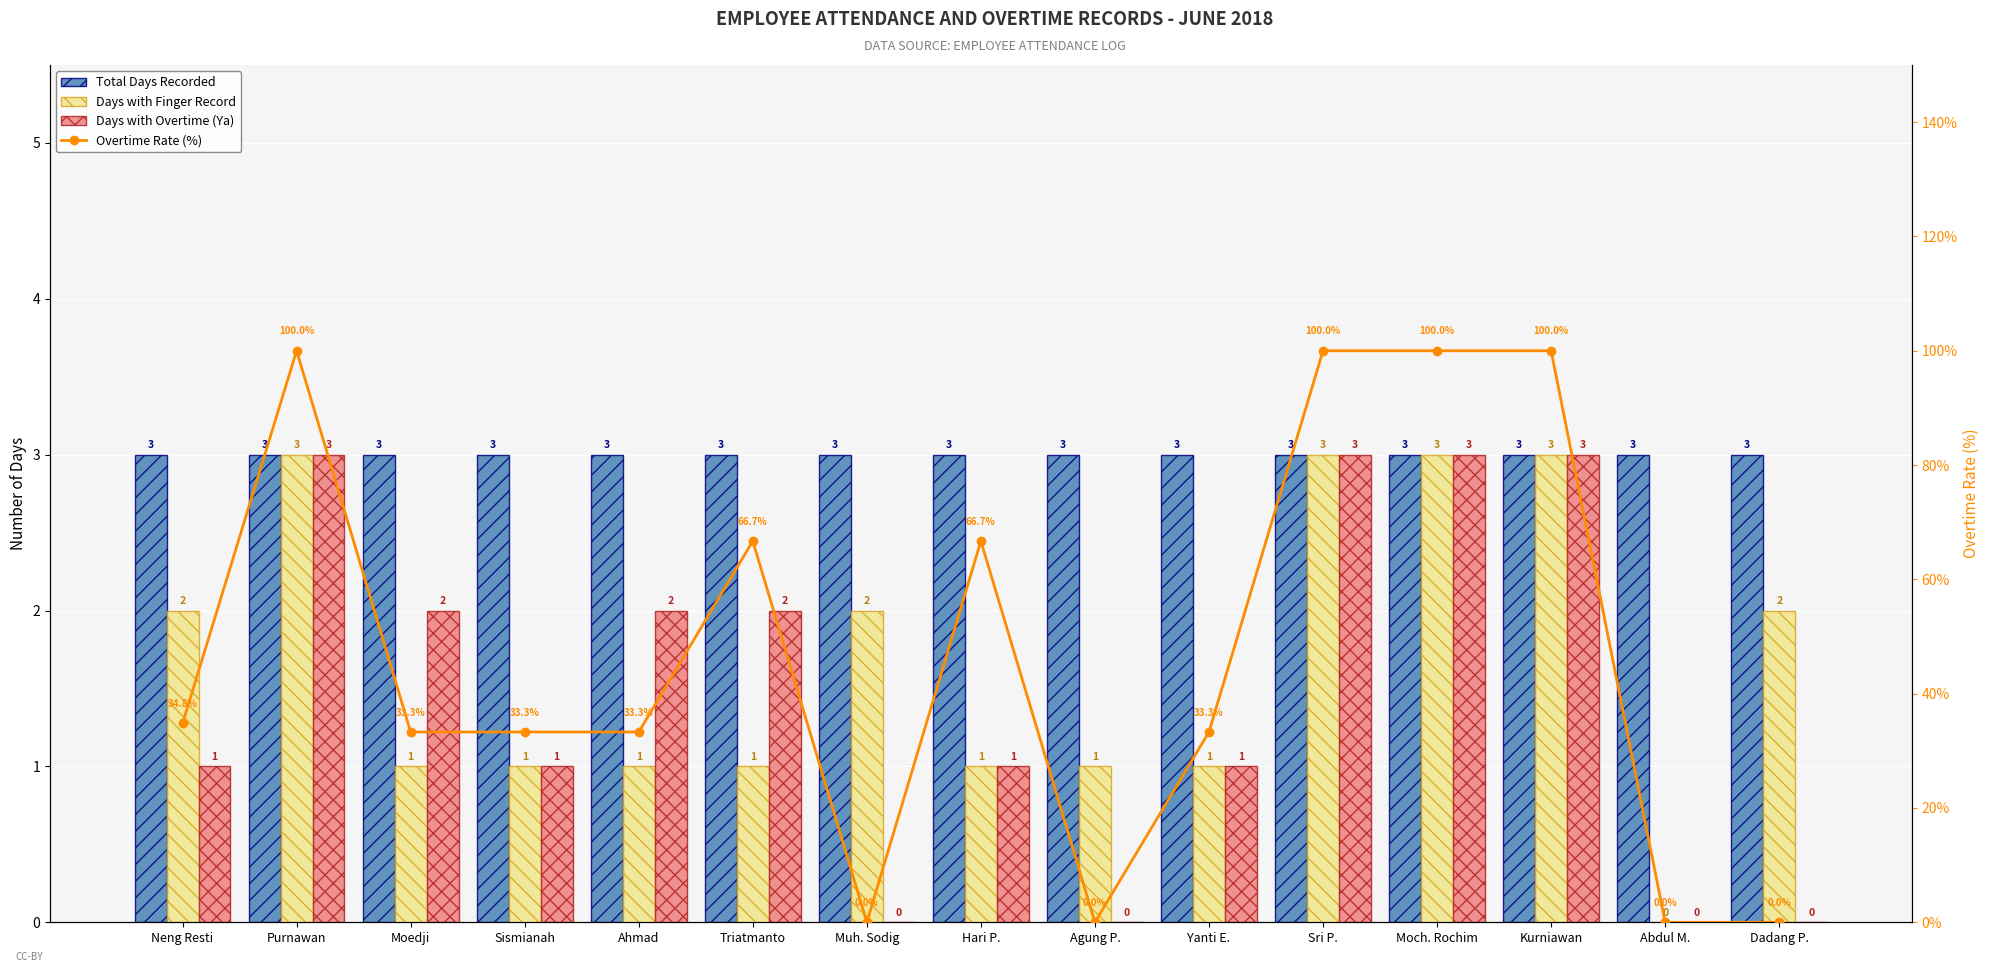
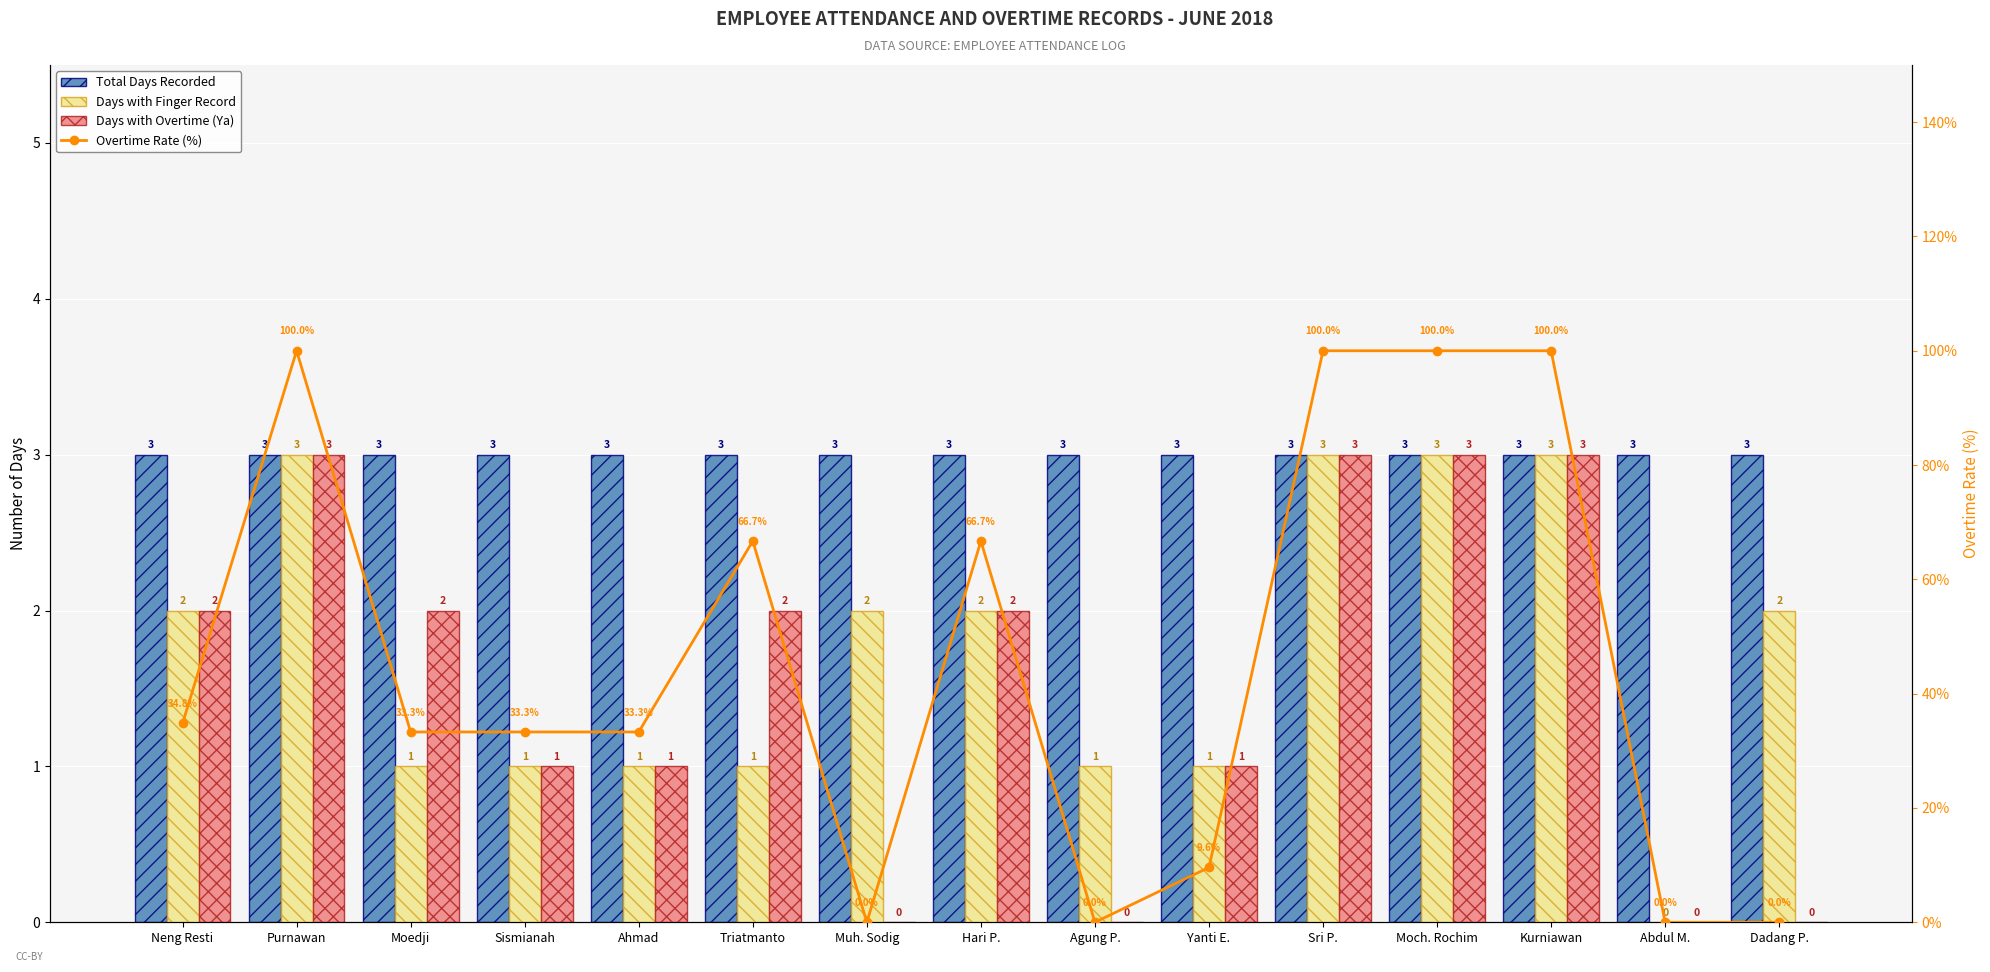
  {
    "Total Days Recorded": {
      "Neng Resti": "3",
      "Purnawan": "3",
      "Moedji": "3",
      "Sismianah": "3",
      "Ahmad": "3",
      "Triatmanto": "3",
      "Muh. Sodig": "3",
      "Hari P.": "3",
      "Agung P.": "3",
      "Yanti E.": "3",
      "Sri P.": "3",
      "Moch. Rochim": "3",
      "Kurniawan": "3",
      "Abdul M.": "3",
      "Dadang P.": "3"
    },
    "Days with Finger Record": {
      "Neng Resti": "2",
      "Purnawan": "3",
      "Moedji": "1",
      "Sismianah": "1",
      "Ahmad": "1",
      "Triatmanto": "1",
      "Muh. Sodig": "2",
-     "Hari P.": "1",
+     "Hari P.": "2",
      "Agung P.": "1",
      "Yanti E.": "1",
      "Sri P.": "3",
      "Moch. Rochim": "3",
      "Kurniawan": "3",
      "Abdul M.": "0",
      "Dadang P.": "2"
    },
    "Days with Overtime (Ya)": {
-     "Neng Resti": "1",
+     "Neng Resti": "2",
      "Purnawan": "3",
      "Moedji": "2",
      "Sismianah": "1",
-     "Ahmad": "2",
+     "Ahmad": "1",
      "Triatmanto": "2",
      "Muh. Sodig": "0",
-     "Hari P.": "1",
+     "Hari P.": "2",
      "Agung P.": "0",
      "Yanti E.": "1",
      "Sri P.": "3",
      "Moch. Rochim": "3",
      "Kurniawan": "3",
      "Abdul M.": "0",
      "Dadang P.": "0"
    },
    "Overtime Rate (%)": {
      "Neng Resti": "34.8%",
      "Purnawan": "100.0%",
      "Moedji": "33.3%",
      "Sismianah": "33.3%",
      "Ahmad": "33.3%",
      "Triatmanto": "66.7%",
      "Muh. Sodig": "0.0%",
      "Hari P.": "66.7%",
      "Agung P.": "0.0%",
-     "Yanti E.": "33.3%",
+     "Yanti E.": "9.6%",
      "Sri P.": "100.0%",
      "Moch. Rochim": "100.0%",
      "Kurniawan": "100.0%",
      "Abdul M.": "0",
      "Dadang P.": "0.0%"
    }
  }
